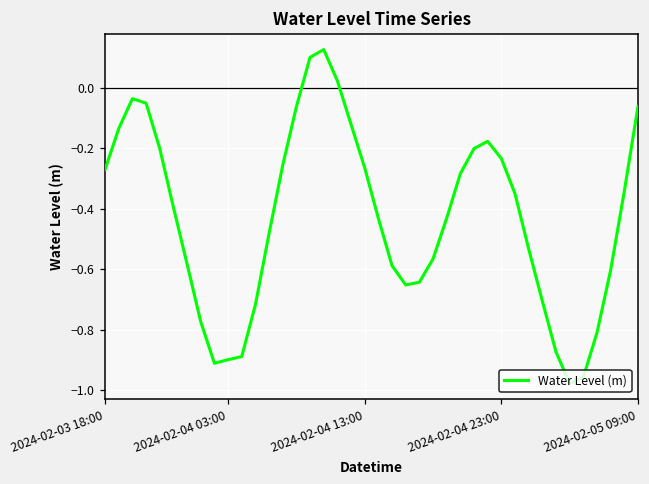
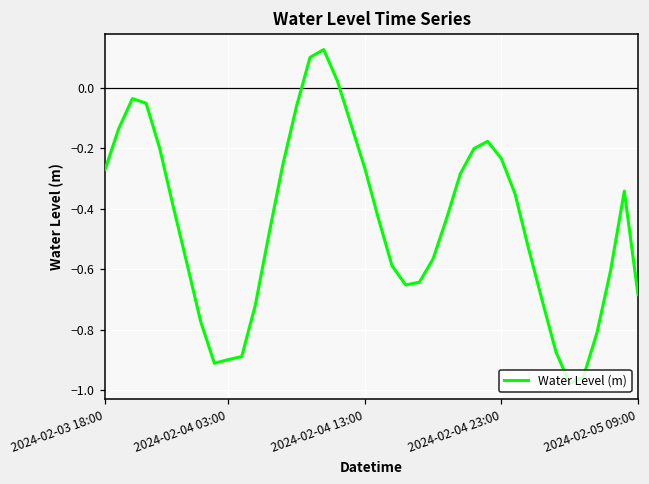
  {
    "2024-02-03 18:00": -0.27,
    "2024-02-04 03:00": -0.90,
    "2024-02-04 13:00": -0.26,
    "2024-02-04 23:00": -0.23,
-   "2024-02-05 09:00": -0.06
+   "2024-02-05 09:00": -0.68
  }
